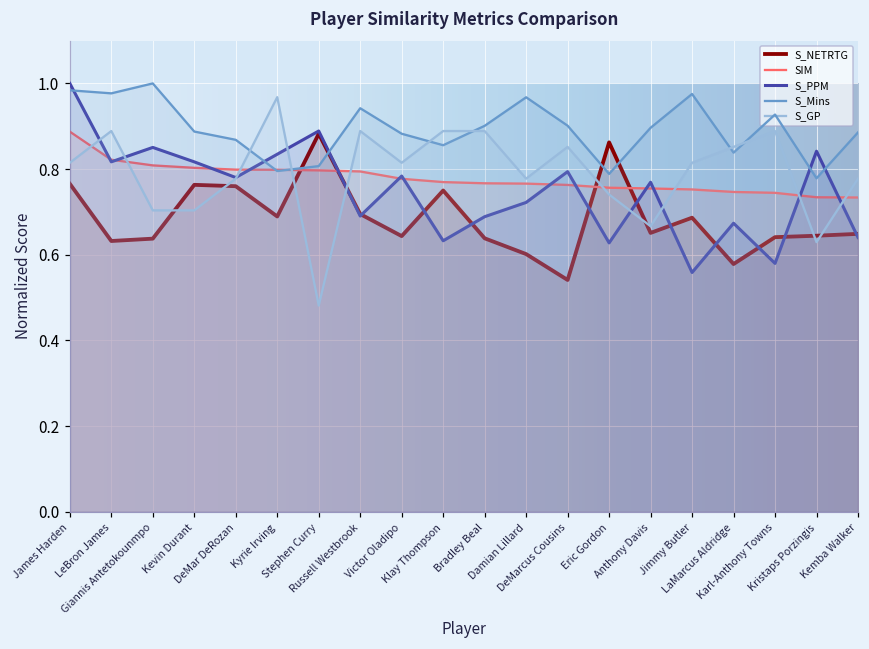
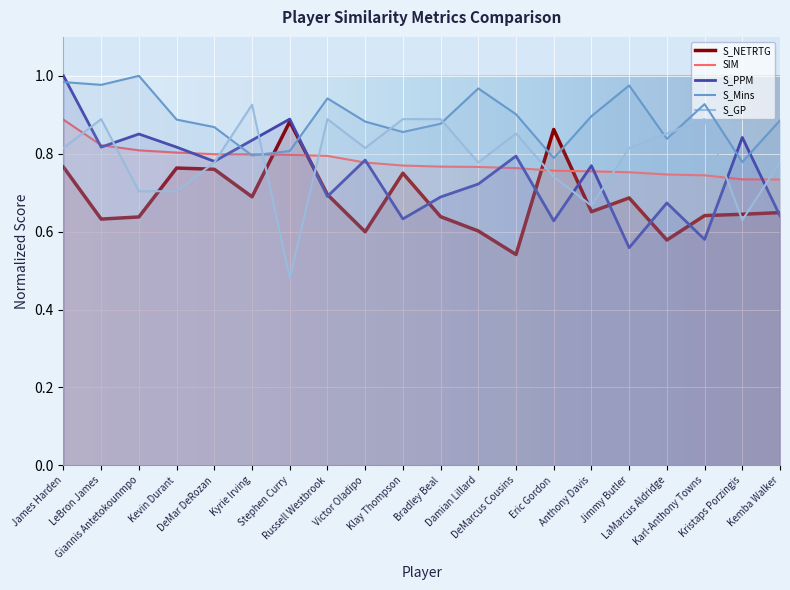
  {
    "S_NETRTG": {
      "James Harden": 0.77,
      "LeBron James": 0.63,
      "Giannis Antetokounmpo": 0.64,
      "Kevin Durant": 0.76,
      "DeMar DeRozan": 0.76,
      "Kyrie Irving": 0.69,
-     "Victor Oladipo": 0.64,
+     "Victor Oladipo": 0.60,
      "Klay Thompson": 0.75,
      "Bradley Beal": 0.64,
      "Damian Lillard": 0.60,
      "DeMarcus Cousins": 0.54,
      "Eric Gordon": 0.86,
      "Anthony Davis": 0.65,
      "Jimmy Butler": 0.69,
      "LaMarcus Aldridge": 0.58,
      "Karl-Anthony Towns": 0.64,
      "Kristaps Porzingis": 0.64,
      "Kemba Walker": 0.65
    },
    "SIM": {
      "James Harden": 0.89,
      "Giannis Antetokounmpo": 0.81,
      "Kevin Durant": 0.80,
      "DeMar DeRozan": 0.80,
      "Stephen Curry": 0.80,
      "Russell Westbrook": 0.79,
      "Klay Thompson": 0.77,
      "Bradley Beal": 0.77,
      "Damian Lillard": 0.77,
      "DeMarcus Cousins": 0.76,
      "Eric Gordon": 0.76,
      "Anthony Davis": 0.75,
      "Jimmy Butler": 0.75,
      "LaMarcus Aldridge": 0.75,
      "Karl-Anthony Towns": 0.74,
      "Kristaps Porzingis": 0.73,
      "Kemba Walker": 0.73
    },
    "S_PPM": {
      "James Harden": 1.00,
      "Giannis Antetokounmpo": 0.85,
      "Kevin Durant": 0.82,
      "Kyrie Irving": 0.83,
      "Klay Thompson": 0.63,
      "Bradley Beal": 0.69,
      "Damian Lillard": 0.72,
      "DeMarcus Cousins": 0.79,
      "Eric Gordon": 0.63,
      "Anthony Davis": 0.77,
      "Jimmy Butler": 0.56,
      "LaMarcus Aldridge": 0.67,
      "Karl-Anthony Towns": 0.58,
      "Kristaps Porzingis": 0.84,
      "Kemba Walker": 0.64
    },
    "S_Mins": {
      "James Harden": 0.98,
      "LeBron James": 0.98,
      "Giannis Antetokounmpo": 1.00,
      "Kevin Durant": 0.89,
      "DeMar DeRozan": 0.87,
      "Stephen Curry": 0.81,
      "Russell Westbrook": 0.94,
      "Victor Oladipo": 0.88,
      "Klay Thompson": 0.86,
-     "Bradley Beal": 0.90,
+     "Bradley Beal": 0.88,
      "Damian Lillard": 0.97,
      "DeMarcus Cousins": 0.90,
      "Eric Gordon": 0.79,
      "Anthony Davis": 0.90,
      "Jimmy Butler": 0.98,
      "LaMarcus Aldridge": 0.84,
      "Kristaps Porzingis": 0.78,
      "Kemba Walker": 0.89
    },
    "S_GP": {
      "James Harden": 0.81,
      "LeBron James": 0.89,
      "Giannis Antetokounmpo": 0.70,
      "Kevin Durant": 0.70,
-     "Kyrie Irving": 0.97,
+     "Kyrie Irving": 0.93,
      "Stephen Curry": 0.48,
      "Russell Westbrook": 0.89,
      "Victor Oladipo": 0.81,
      "Klay Thompson": 0.89,
      "Bradley Beal": 0.89,
      "Damian Lillard": 0.78,
      "DeMarcus Cousins": 0.85,
      "Eric Gordon": 0.74,
      "Anthony Davis": 0.67,
      "Jimmy Butler": 0.81,
      "LaMarcus Aldridge": 0.85,
      "Karl-Anthony Towns": 0.89,
      "Kristaps Porzingis": 0.63,
      "Kemba Walker": 0.78
    }
  }
